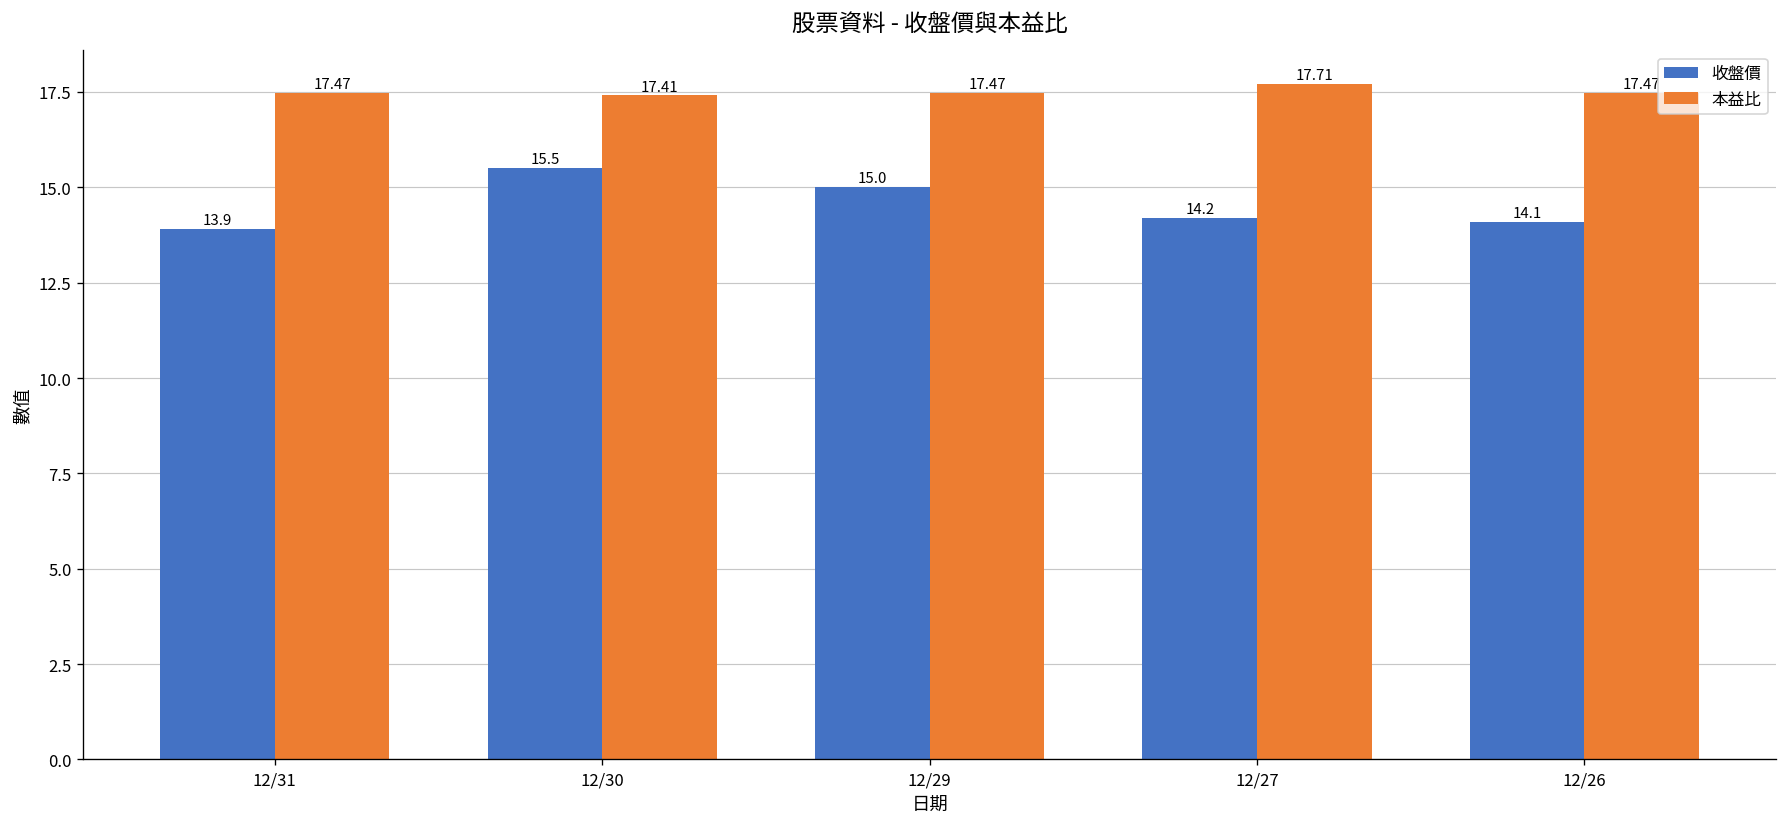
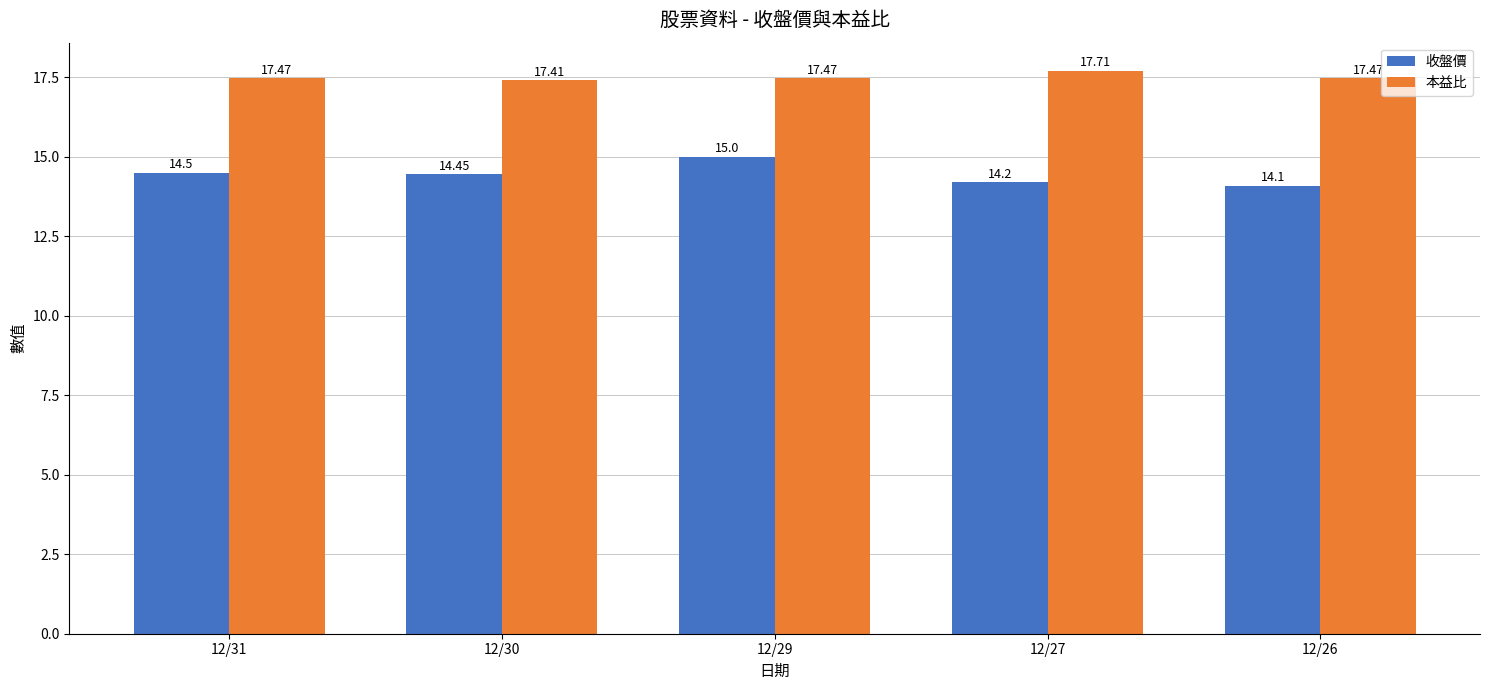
  {
    "收盤價": {
-     "12/31": 13.9,
-     "12/30": 15.5,
+     "12/31": 14.5,
+     "12/30": 14.45,
      "12/29": 15.0,
      "12/27": 14.2,
      "12/26": 14.1
    },
    "本益比": {
      "12/31": 17.47,
      "12/30": 17.41,
      "12/29": 17.47,
      "12/27": 17.71
    }
  }
